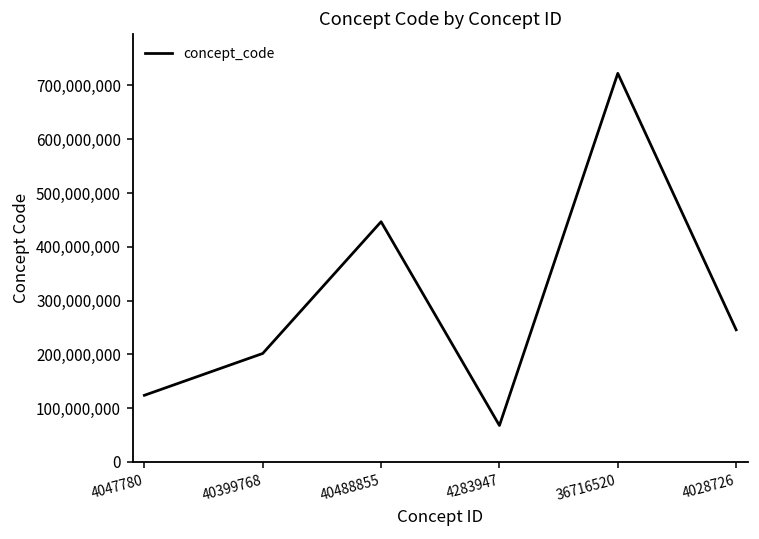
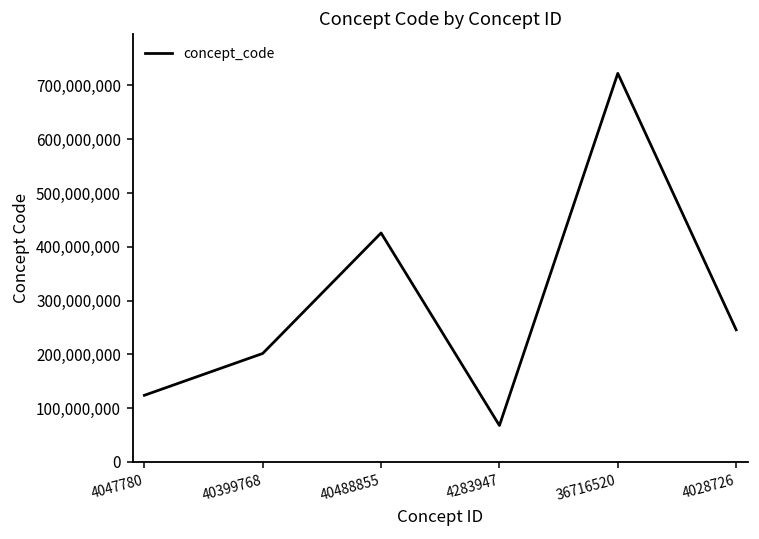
  {
    "4047780": "120,000,000",
    "40399768": "200,000,000",
-   "40488855": "450,000,000",
+   "40488855": "430,000,000",
    "4283947": "70,000,000",
    "36716520": "720,000,000",
    "4028726": "250,000,000"
  }
